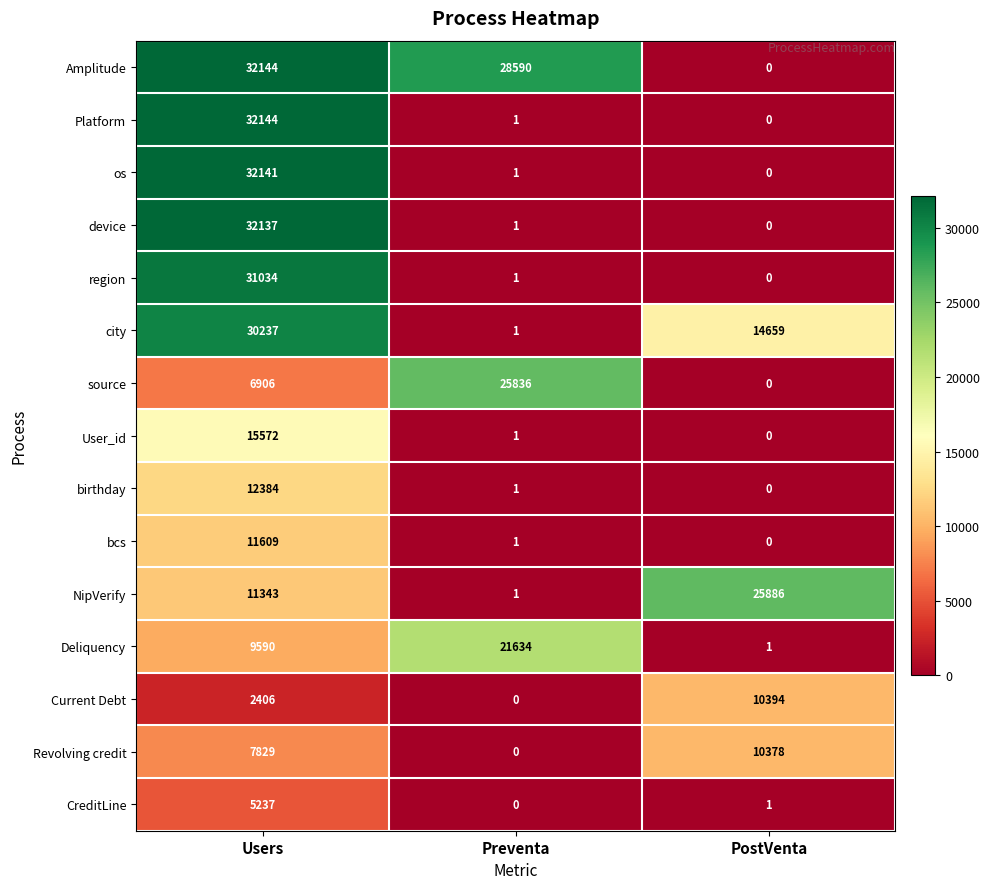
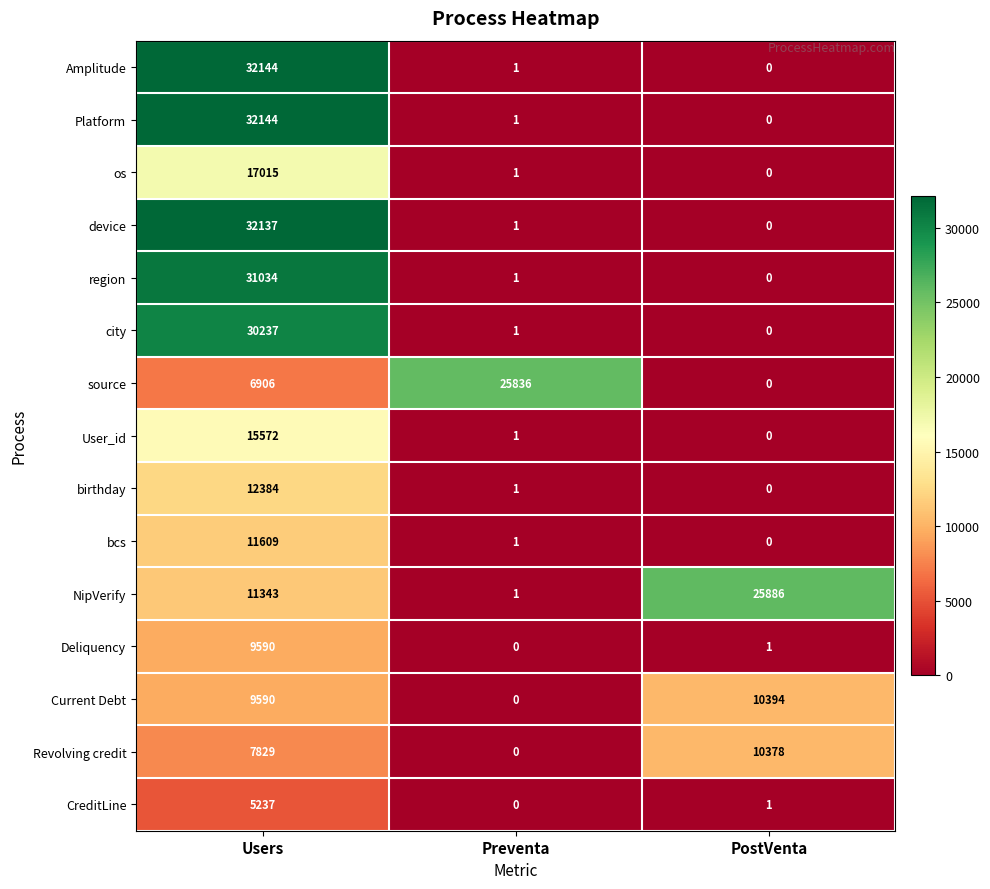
  {
    "Amplitude": {
      "Users": 32144,
-     "Preventa": 28590
+     "Preventa": 1
    },
    "Platform": {
      "Users": 32144,
      "Preventa": 1,
      "PostVenta": 0
    },
    "os": {
-     "Users": 32141,
+     "Users": 17015,
      "Preventa": 1,
      "PostVenta": 0
    },
    "device": {
      "Users": 32137,
      "Preventa": 1,
      "PostVenta": 0
    },
    "region": {
      "Users": 31034,
      "Preventa": 1,
      "PostVenta": 0
    },
    "city": {
      "Users": 30237,
      "Preventa": 1,
-     "PostVenta": 14659
+     "PostVenta": 0
    },
    "source": {
      "Users": 6906,
      "Preventa": 25836,
      "PostVenta": 0
    },
    "User_id": {
      "Users": 15572,
      "Preventa": 1,
      "PostVenta": 0
    },
    "birthday": {
      "Users": 12384,
      "Preventa": 1,
      "PostVenta": 0
    },
    "bcs": {
      "Users": 11609,
      "Preventa": 1,
      "PostVenta": 0
    },
    "NipVerify": {
      "Users": 11343,
      "Preventa": 1,
      "PostVenta": 25886
    },
    "Deliquency": {
      "Users": 9590,
-     "Preventa": 21634,
+     "Preventa": 0,
      "PostVenta": 1
    },
    "Current Debt": {
-     "Users": 2406,
+     "Users": 9590,
      "Preventa": 0,
      "PostVenta": 10394
    },
    "Revolving credit": {
      "Users": 7829,
      "Preventa": 0,
      "PostVenta": 10378
    },
    "CreditLine": {
      "Users": 5237,
      "Preventa": 0,
      "PostVenta": 1
    }
  }
